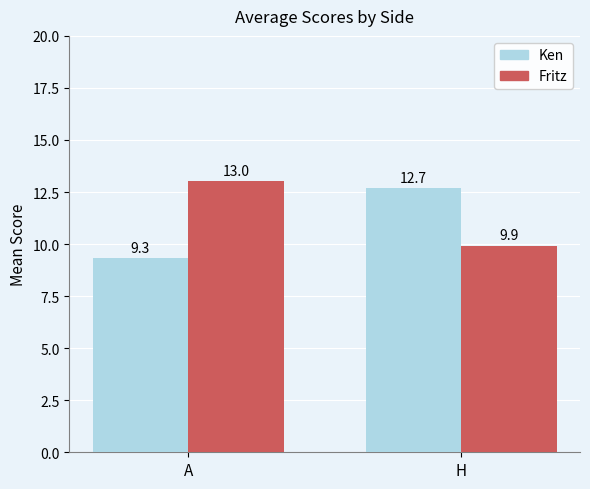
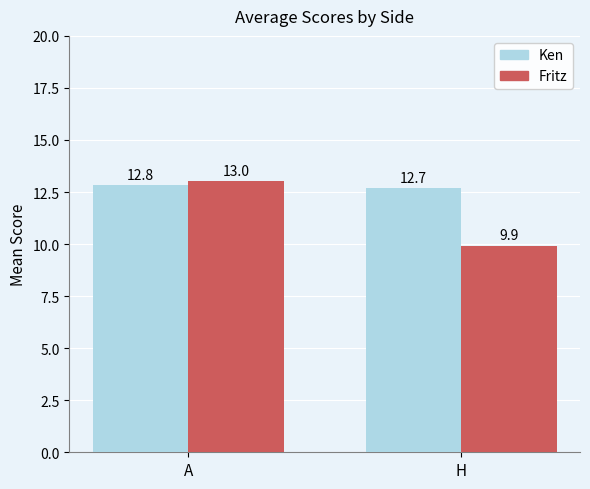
  {
    "Ken": {
-     "A": 9.3,
+     "A": 12.8,
      "H": 12.7
    },
    "Fritz": {
      "A": 13.0,
      "H": 9.9
    }
  }
